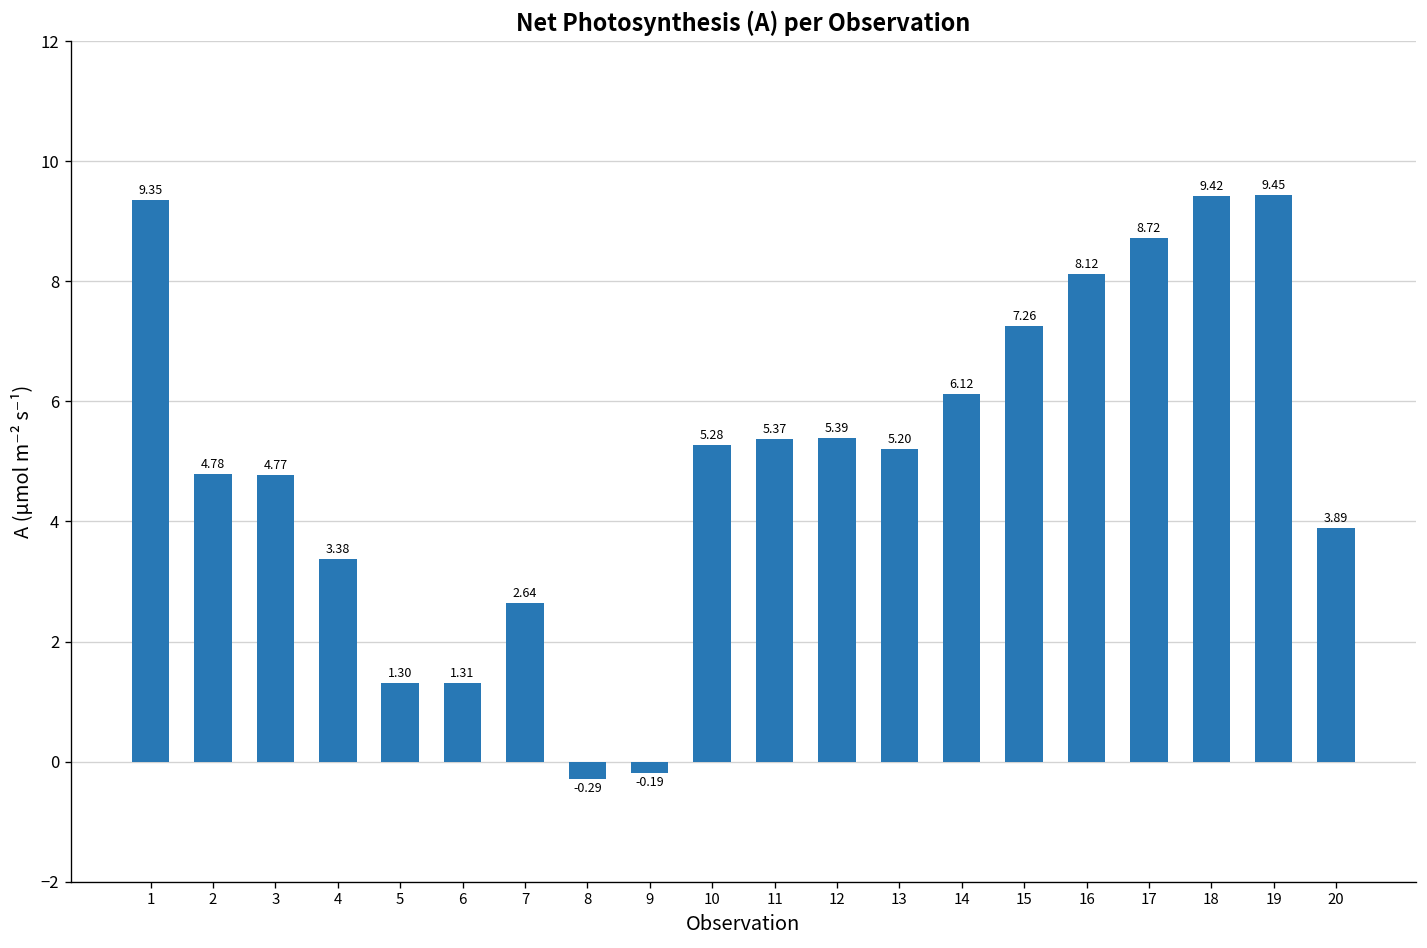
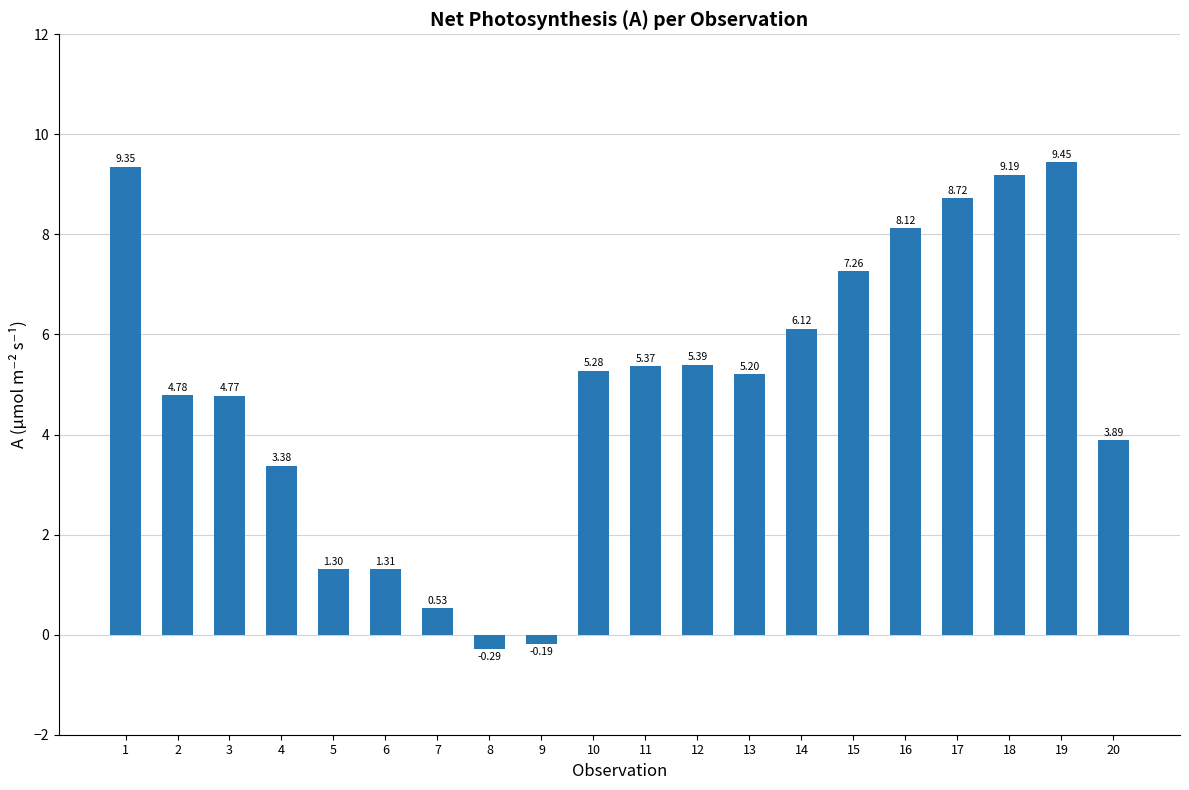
  {
    "1": 9.35,
    "2": 4.78,
    "3": 4.77,
    "4": 3.38,
    "5": 1.30,
    "6": 1.31,
-   "7": 2.64,
+   "7": 0.53,
    "8": -0.29,
    "9": -0.19,
    "10": 5.28,
    "11": 5.37,
    "12": 5.39,
    "13": 5.20,
    "14": 6.12,
    "15": 7.26,
    "16": 8.12,
    "17": 8.72,
-   "18": 9.42,
+   "18": 9.19,
    "19": 9.45,
    "20": 3.89
  }
